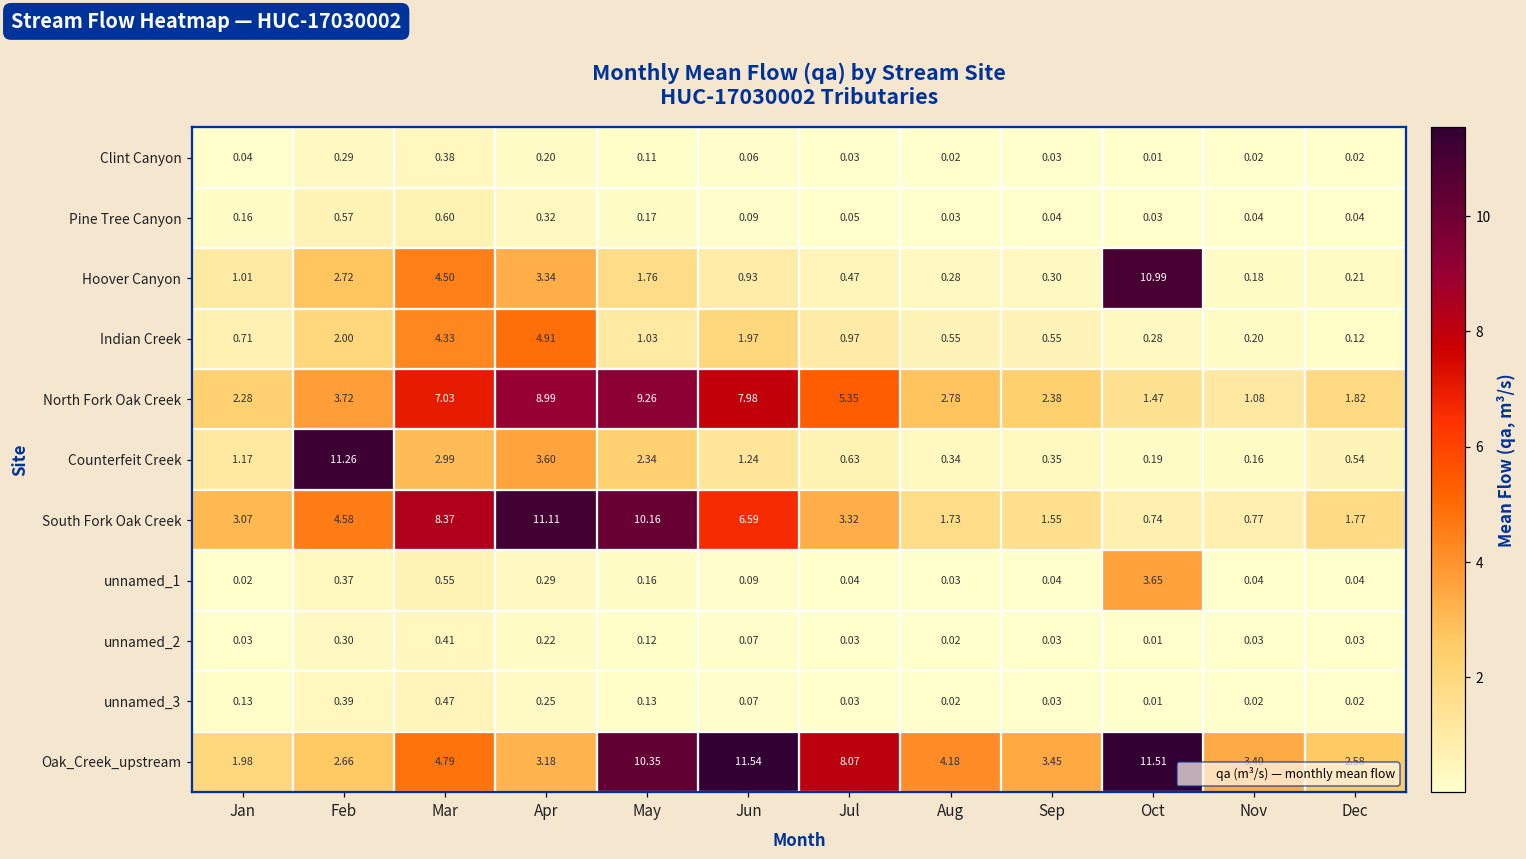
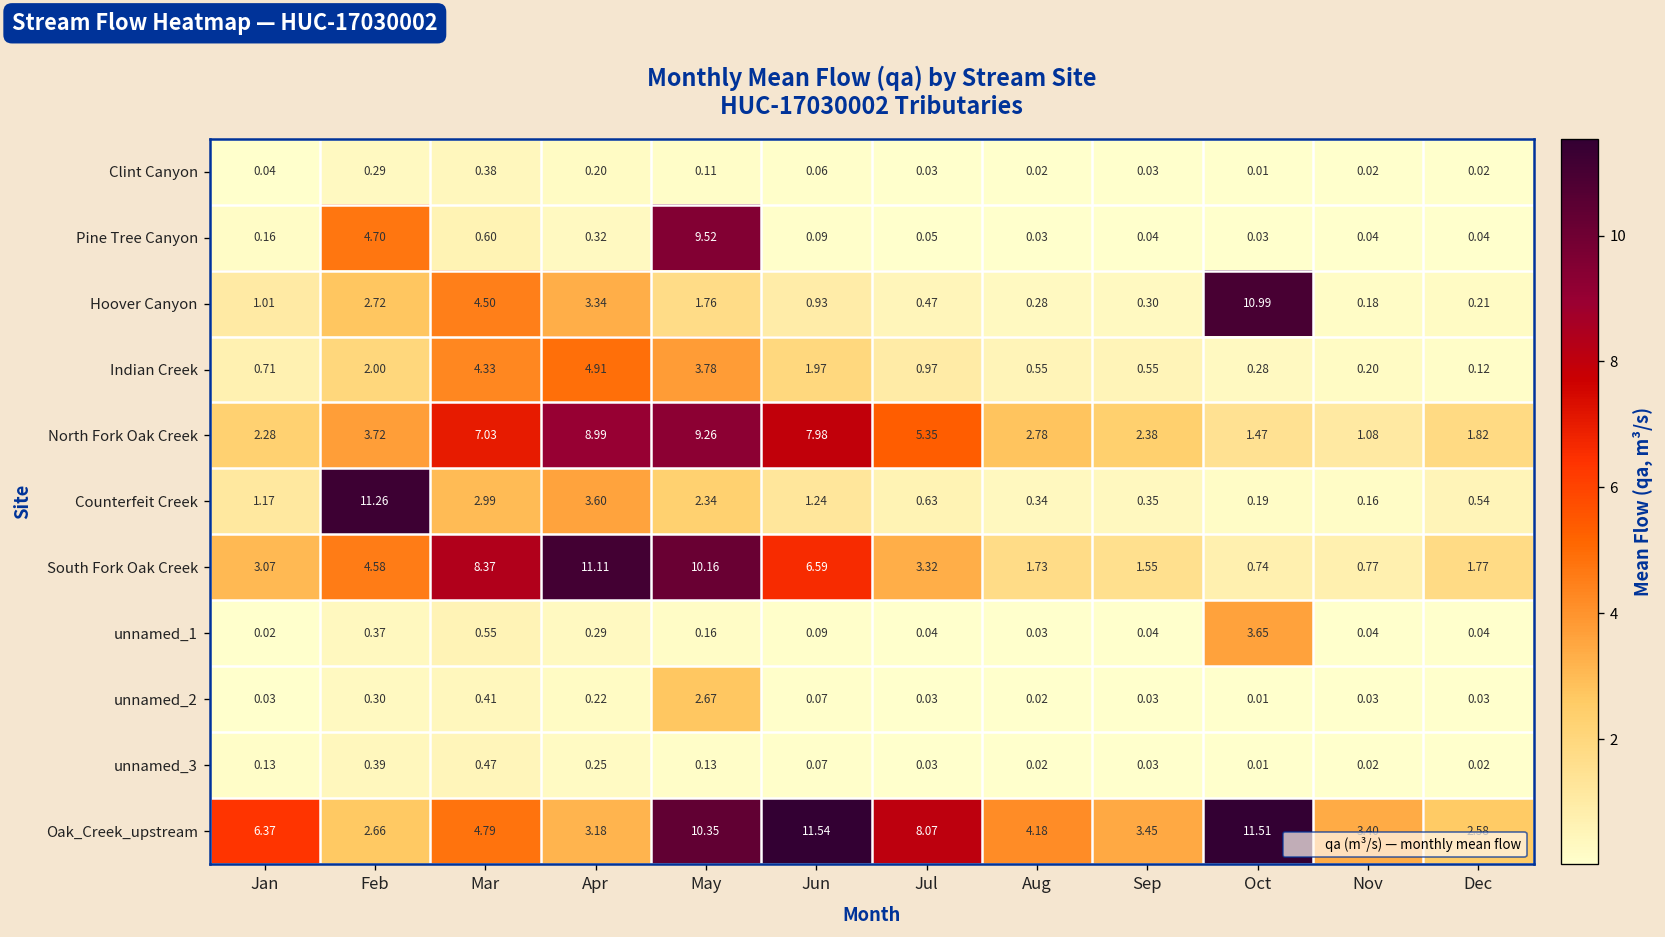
  {
    "Clint Canyon": {
      "Jan": 0.04,
      "Feb": 0.29,
      "Mar": 0.38,
      "Apr": 0.20,
      "May": 0.11,
      "Jun": 0.06,
      "Jul": 0.03,
      "Aug": 0.02,
      "Sep": 0.03,
      "Oct": 0.01,
      "Nov": 0.02,
      "Dec": 0.02
    },
    "Pine Tree Canyon": {
      "Jan": 0.16,
-     "Feb": 0.57,
+     "Feb": 4.70,
      "Mar": 0.60,
      "Apr": 0.32,
-     "May": 0.17,
+     "May": 9.52,
      "Jun": 0.09,
      "Jul": 0.05,
      "Aug": 0.03,
      "Sep": 0.04,
      "Oct": 0.03,
      "Nov": 0.04,
      "Dec": 0.04
    },
    "Hoover Canyon": {
      "Jan": 1.01,
      "Feb": 2.72,
      "Mar": 4.50,
      "Apr": 3.34,
      "May": 1.76,
      "Jun": 0.93,
      "Jul": 0.47,
      "Aug": 0.28,
      "Sep": 0.30,
      "Oct": 10.99,
      "Nov": 0.18,
      "Dec": 0.21
    },
    "Indian Creek": {
      "Jan": 0.71,
      "Feb": 2.00,
      "Mar": 4.33,
      "Apr": 4.91,
-     "May": 1.03,
+     "May": 3.78,
      "Jun": 1.97,
      "Jul": 0.97,
      "Aug": 0.55,
      "Sep": 0.55,
      "Oct": 0.28,
      "Nov": 0.20,
      "Dec": 0.12
    },
    "North Fork Oak Creek": {
      "Jan": 2.28,
      "Feb": 3.72,
      "Mar": 7.03,
      "Apr": 8.99,
      "May": 9.26,
      "Jun": 7.98,
      "Jul": 5.35,
      "Aug": 2.78,
      "Sep": 2.38,
      "Oct": 1.47,
      "Nov": 1.08,
      "Dec": 1.82
    },
    "Counterfeit Creek": {
      "Jan": 1.17,
      "Feb": 11.26,
      "Mar": 2.99,
      "Apr": 3.60,
      "May": 2.34,
      "Jun": 1.24,
      "Jul": 0.63,
      "Aug": 0.34,
      "Sep": 0.35,
      "Oct": 0.19,
      "Nov": 0.16,
      "Dec": 0.54
    },
    "South Fork Oak Creek": {
      "Jan": 3.07,
      "Feb": 4.58,
      "Mar": 8.37,
      "Apr": 11.11,
      "May": 10.16,
      "Jun": 6.59,
      "Jul": 3.32,
      "Aug": 1.73,
      "Sep": 1.55,
      "Oct": 0.74,
      "Nov": 0.77,
      "Dec": 1.77
    },
    "unnamed_1": {
      "Jan": 0.02,
      "Feb": 0.37,
      "Mar": 0.55,
      "Apr": 0.29,
      "May": 0.16,
      "Jun": 0.09,
      "Jul": 0.04,
      "Aug": 0.03,
      "Sep": 0.04,
      "Oct": 3.65,
      "Nov": 0.04,
      "Dec": 0.04
    },
    "unnamed_2": {
      "Jan": 0.03,
      "Feb": 0.30,
      "Mar": 0.41,
      "Apr": 0.22,
-     "May": 0.12,
+     "May": 2.67,
      "Jun": 0.07,
      "Jul": 0.03,
      "Aug": 0.02,
      "Sep": 0.03,
      "Oct": 0.01,
      "Nov": 0.03,
      "Dec": 0.03
    },
    "unnamed_3": {
      "Jan": 0.13,
      "Feb": 0.39,
      "Mar": 0.47,
      "Apr": 0.25,
      "May": 0.13,
      "Jun": 0.07,
      "Jul": 0.03,
      "Aug": 0.02,
      "Sep": 0.03,
      "Oct": 0.01,
      "Nov": 0.02,
      "Dec": 0.02
    },
    "Oak_Creek_upstream": {
-     "Jan": 1.98,
+     "Jan": 6.37,
      "Feb": 2.66,
      "Mar": 4.79,
      "Apr": 3.18,
      "May": 10.35,
      "Jun": 11.54,
      "Jul": 8.07,
      "Aug": 4.18,
      "Sep": 3.45,
      "Oct": 11.51
    }
  }
